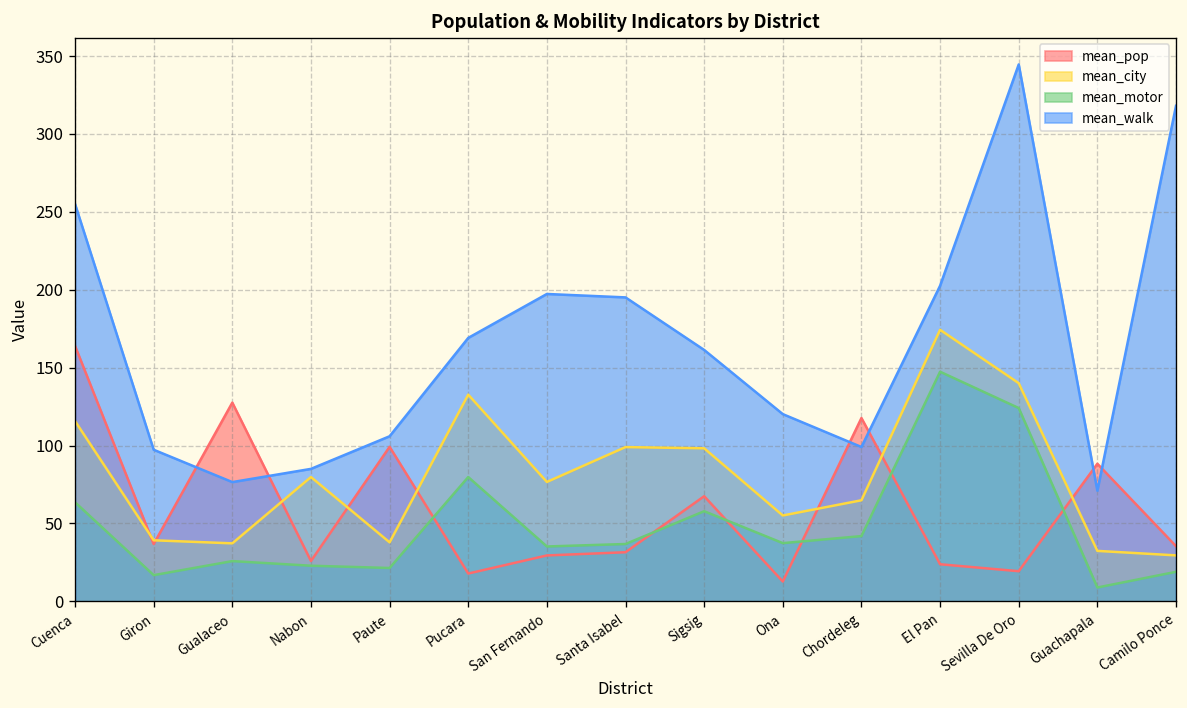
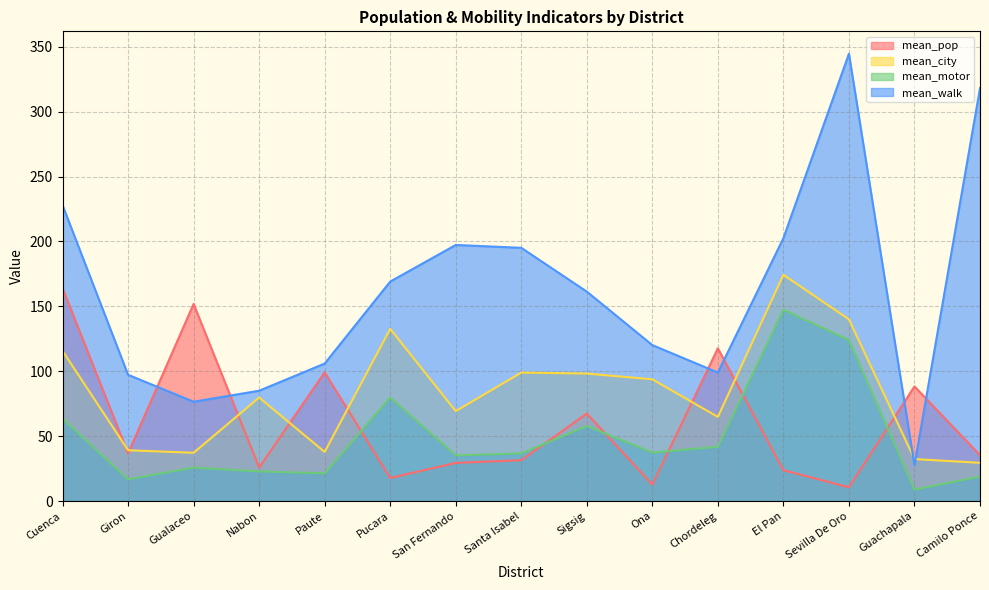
  {
    "mean_pop": {
      "Cuenca": 164,
      "Giron": 37,
-     "Gualaceo": 128,
+     "Gualaceo": 152,
      "Nabon": 26,
      "Paute": 99,
      "Pucara": 18,
      "San Fernando": 29,
      "Santa Isabel": 31,
      "Sigsig": 67,
      "Ona": 13,
      "Chordeleg": 118,
      "El Pan": 24,
-     "Sevilla De Oro": 19,
+     "Sevilla De Oro": 11,
      "Guachapala": 88,
      "Camilo Ponce": 35
    },
    "mean_city": {
      "Cuenca": 116,
      "Giron": 39,
      "Gualaceo": 37,
      "Nabon": 80,
      "Paute": 38,
      "Pucara": 133,
-     "San Fernando": 77,
+     "San Fernando": 69,
      "Santa Isabel": 99,
      "Sigsig": 98,
-     "Ona": 55,
+     "Ona": 94,
      "Chordeleg": 65,
      "El Pan": 174,
      "Sevilla De Oro": 140,
      "Guachapala": 32,
      "Camilo Ponce": 29
    },
    "mean_motor": {
      "Cuenca": 64,
      "Giron": 17,
      "Gualaceo": 26,
      "Nabon": 23,
      "Paute": 21,
      "Pucara": 80,
      "San Fernando": 35,
      "Santa Isabel": 37,
      "Sigsig": 58,
      "Ona": 37,
      "Chordeleg": 42,
      "El Pan": 147,
      "Sevilla De Oro": 124,
      "Guachapala": 9,
      "Camilo Ponce": 19
    },
    "mean_walk": {
-     "Cuenca": 255,
+     "Cuenca": 228,
      "Giron": 97,
      "Gualaceo": 77,
      "Nabon": 85,
      "Paute": 106,
      "Pucara": 169,
      "San Fernando": 197,
      "Santa Isabel": 195,
      "Sigsig": 161,
      "Ona": 120,
      "Chordeleg": 99,
      "El Pan": 203,
      "Sevilla De Oro": 345,
-     "Guachapala": 71,
+     "Guachapala": 28,
      "Camilo Ponce": 318
    }
  }
